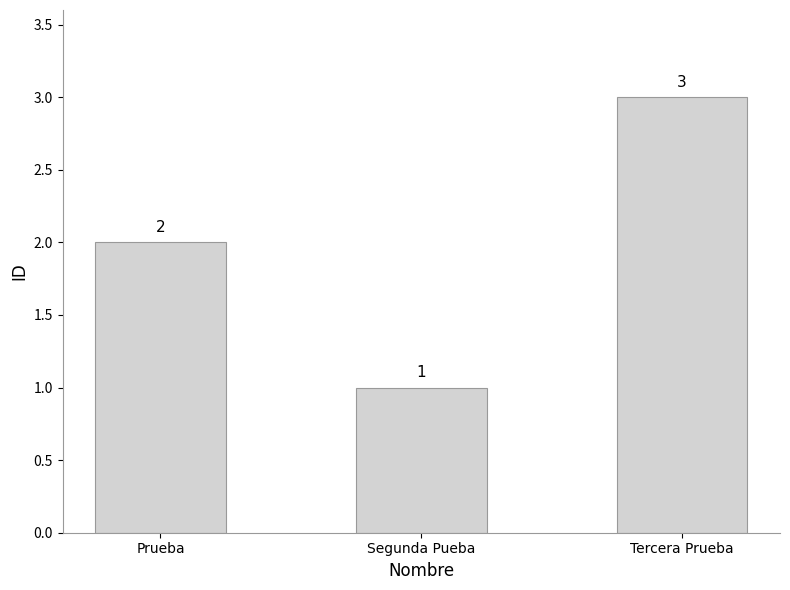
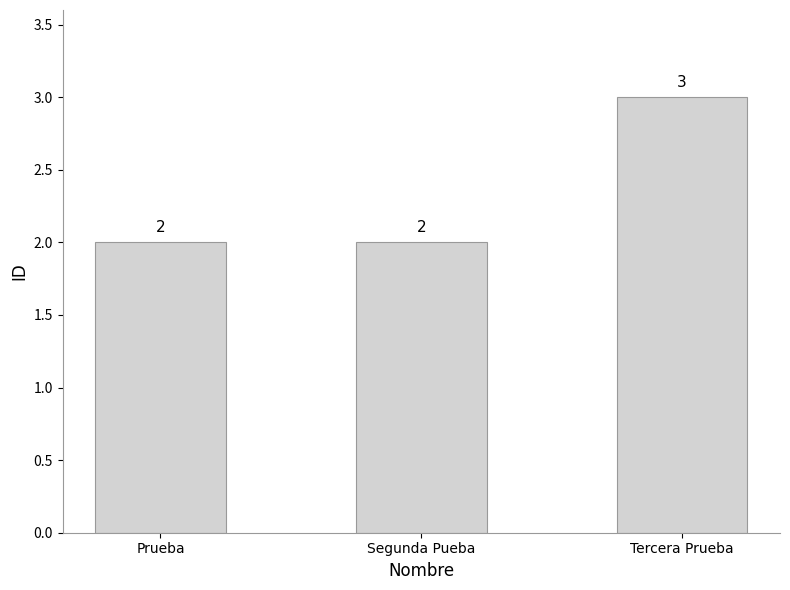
  {
    "Prueba": 2,
-   "Segunda Pueba": 1,
+   "Segunda Pueba": 2,
    "Tercera Prueba": 3
  }
